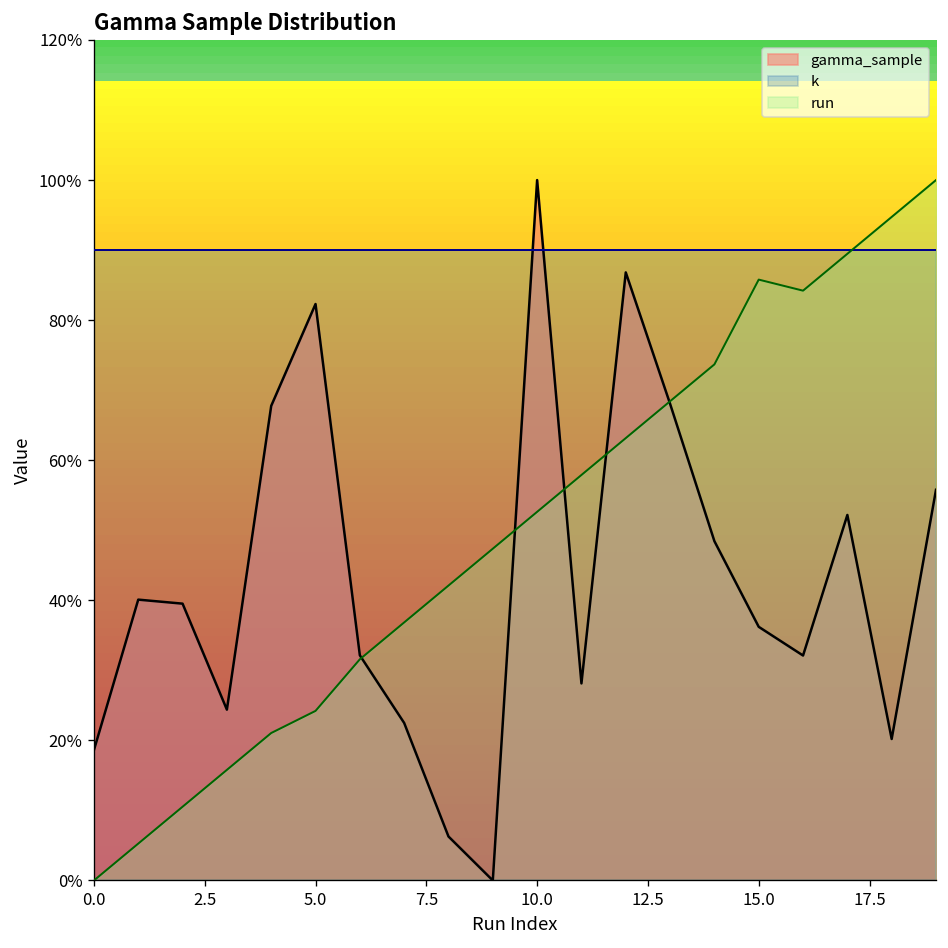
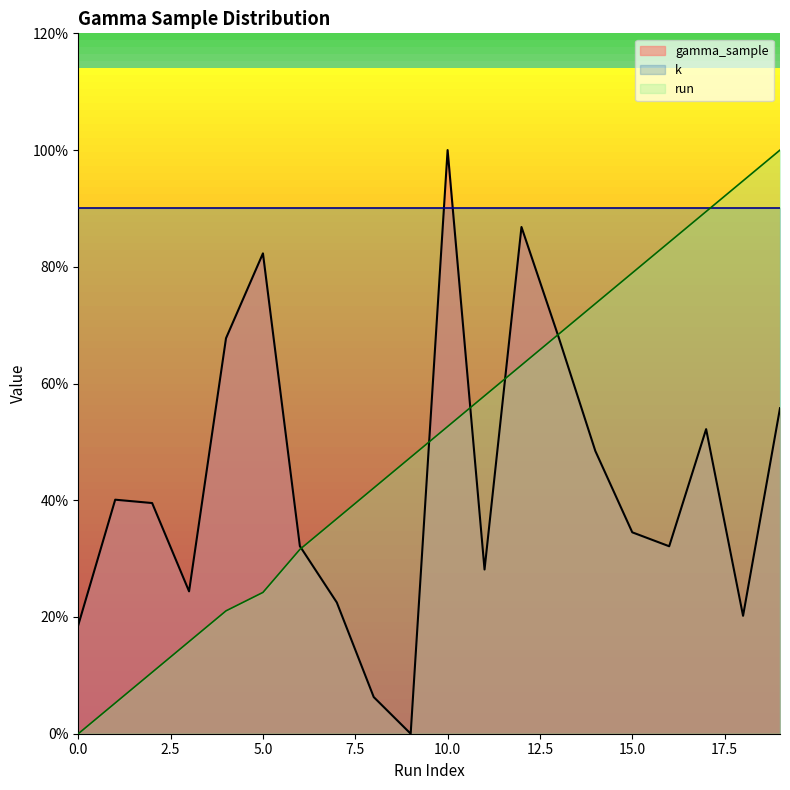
  {
    "gamma_sample": {
      "0.0": "19%",
      "5.0": "82%",
      "10.0": "100%",
-     "15.0": "36%"
+     "15.0": "35%"
    },
    "k": {
      "0.0": "90%",
      "5.0": "90%",
      "10.0": "90%",
      "15.0": "90%"
    },
    "run": {
      "0.0": "0%",
      "5.0": "24%",
      "10.0": "53%",
-     "15.0": "86%"
+     "15.0": "79%"
    }
  }
